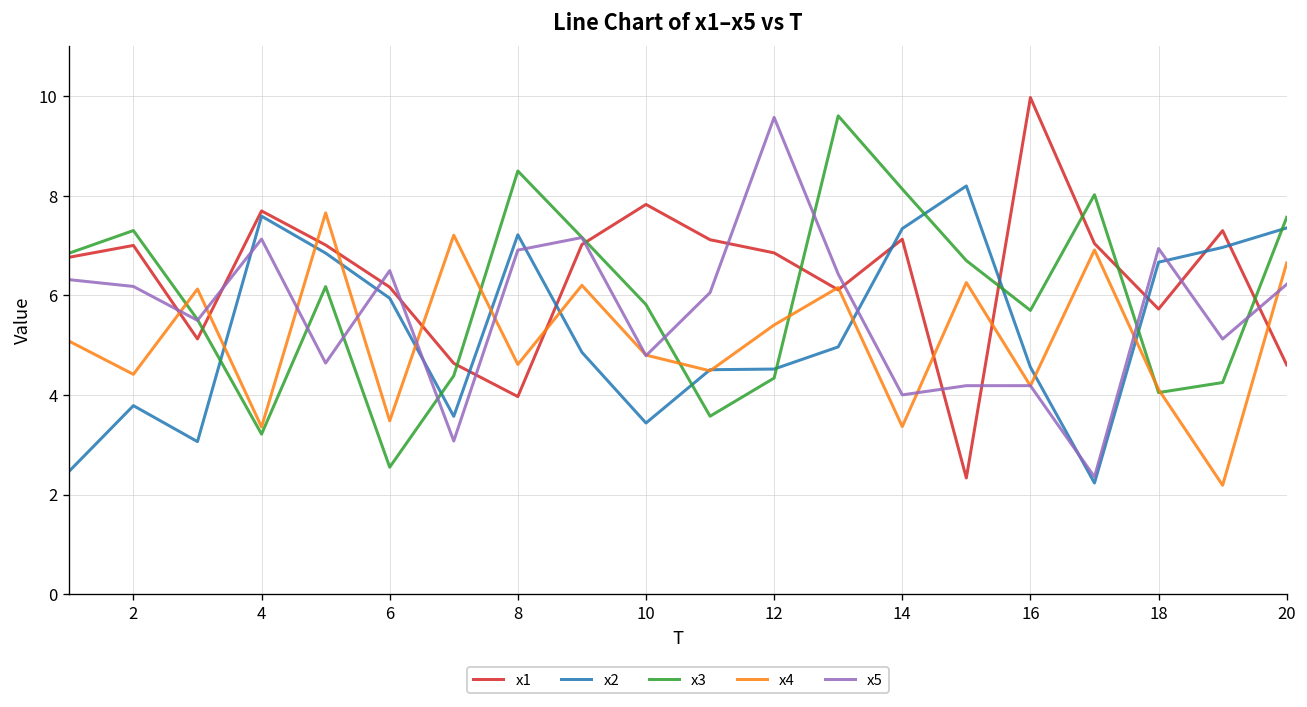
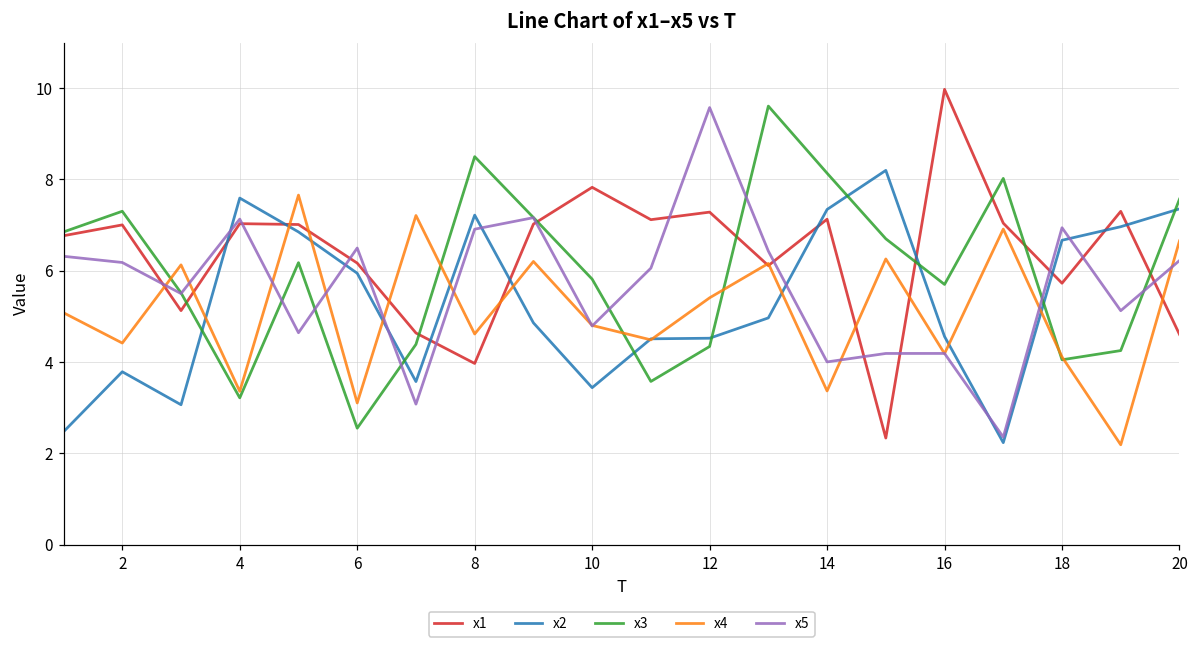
  {
    "x1": {
      "2": 7.0,
-     "4": 7.7,
+     "4": 7.0,
      "6": 6.2,
      "8": 4.0,
      "10": 7.8,
-     "12": 6.9,
+     "12": 7.3,
      "14": 7.1,
      "16": 10.0,
      "18": 5.7,
      "20": 4.6
    },
    "x2": {
      "2": 3.8,
      "4": 7.6,
      "6": 5.9,
      "8": 7.2,
      "10": 3.4,
      "12": 4.5,
      "14": 7.3,
      "16": 4.6,
      "18": 6.7,
      "20": 7.4
    },
    "x3": {
      "2": 7.3,
      "4": 3.2,
      "6": 2.5,
      "8": 8.5,
      "10": 5.8,
      "12": 4.3,
      "14": 8.1,
      "16": 5.7,
      "18": 4.0,
      "20": 7.6
    },
    "x4": {
      "2": 4.4,
      "4": 3.4,
-     "6": 3.5,
+     "6": 3.1,
      "8": 4.6,
      "12": 5.4,
      "14": 3.4,
      "18": 4.1,
      "20": 6.7
    },
    "x5": {
      "2": 6.2,
      "4": 7.1,
      "6": 6.5,
      "8": 6.9,
      "12": 9.6,
      "14": 4.0,
      "18": 6.9,
      "20": 6.2
    }
  }
